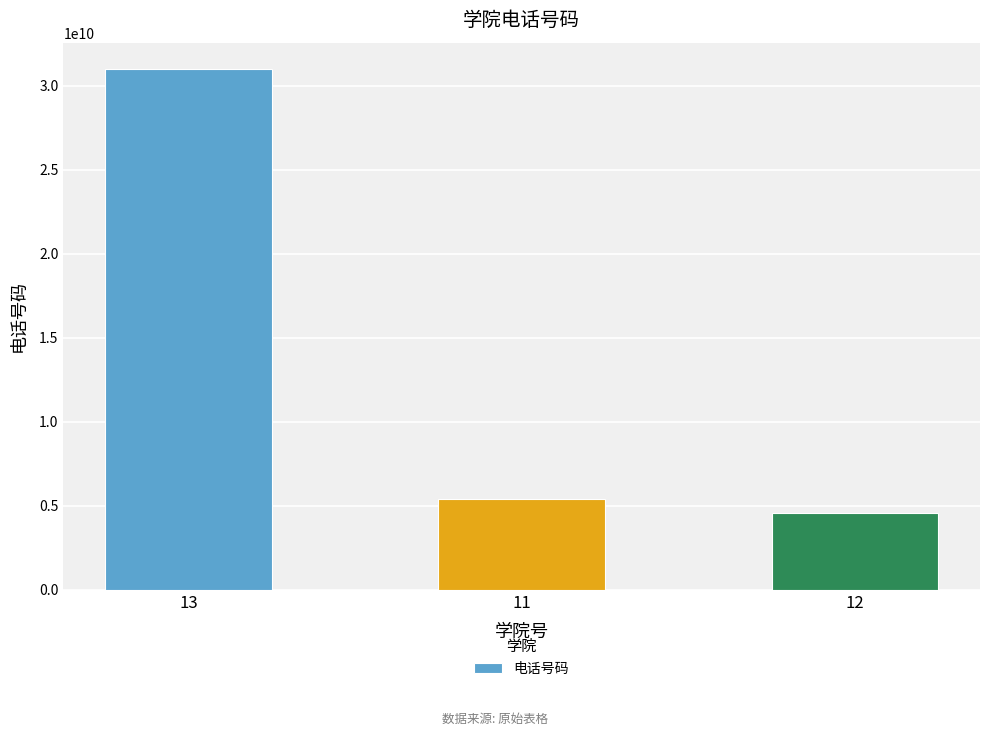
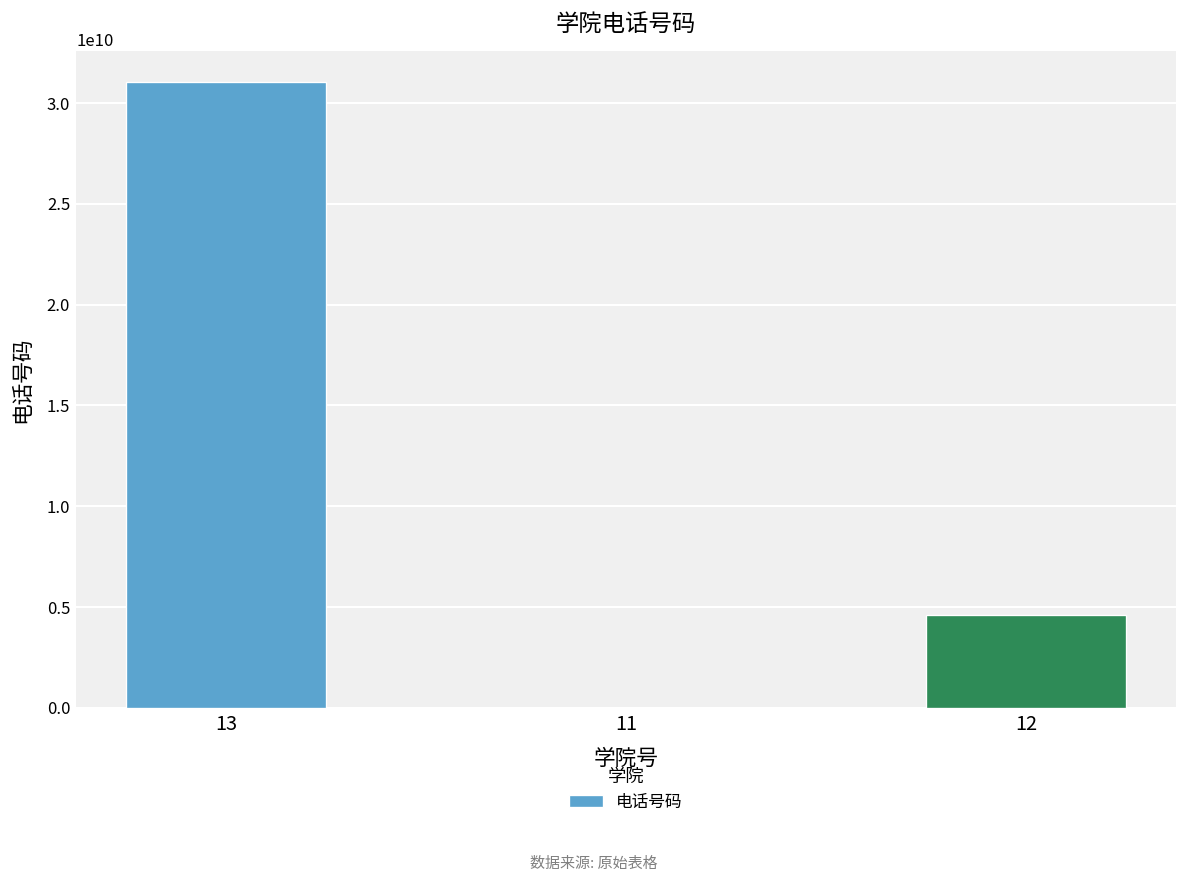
  {
    "13": 31000000000,
-   "11": 5400000000,
+   "11": 0,
    "12": 4600000000
  }
